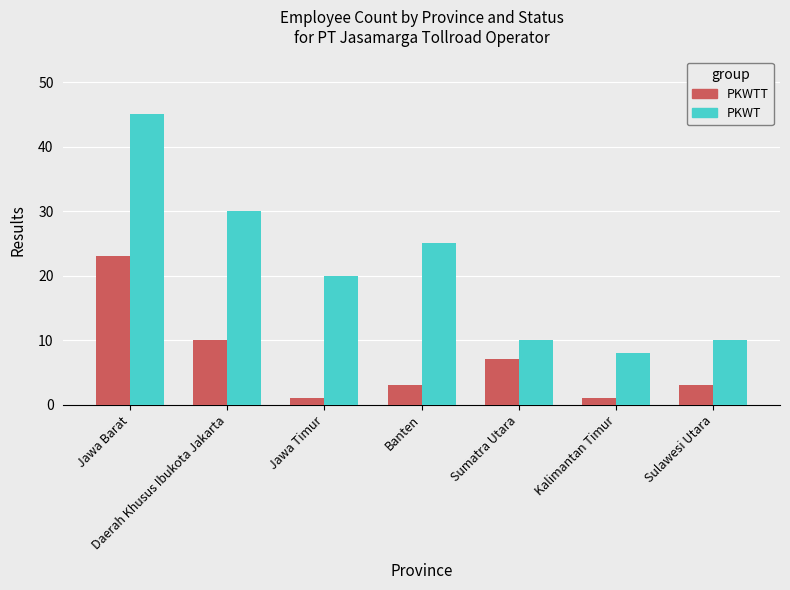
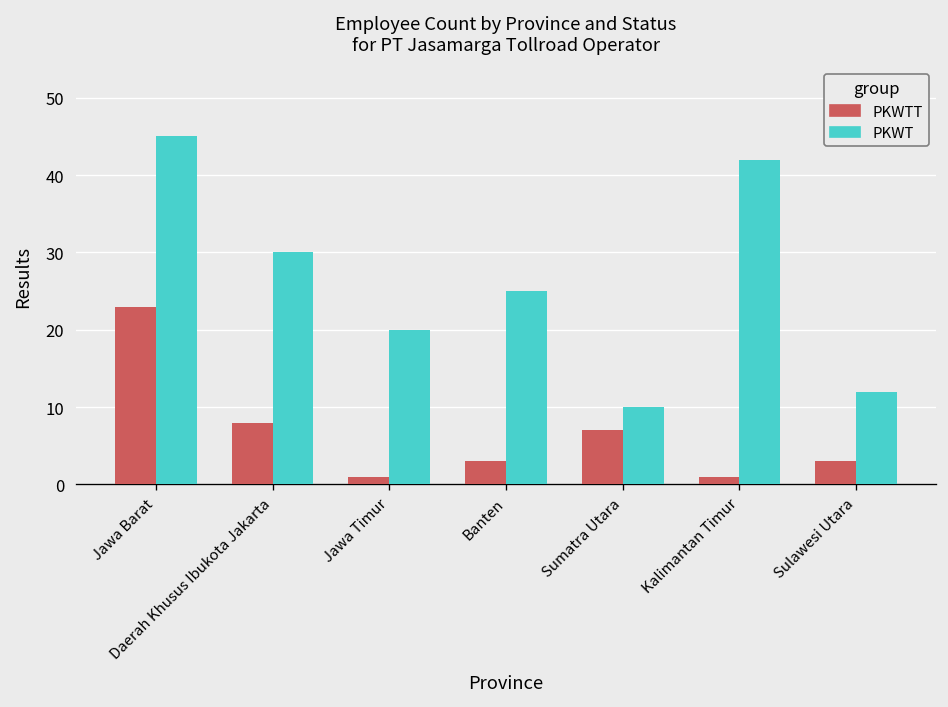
  {
    "PKWTT": {
      "Jawa Barat": 23,
-     "Daerah Khusus Ibukota Jakarta": 10,
+     "Daerah Khusus Ibukota Jakarta": 8,
      "Jawa Timur": 1,
      "Banten": 3,
      "Sumatra Utara": 7,
      "Kalimantan Timur": 1,
      "Sulawesi Utara": 3
    },
    "PKWT": {
      "Jawa Barat": 45,
      "Daerah Khusus Ibukota Jakarta": 30,
      "Jawa Timur": 20,
      "Banten": 25,
      "Sumatra Utara": 10,
-     "Kalimantan Timur": 8,
-     "Sulawesi Utara": 10
+     "Kalimantan Timur": 42,
+     "Sulawesi Utara": 12
    }
  }
